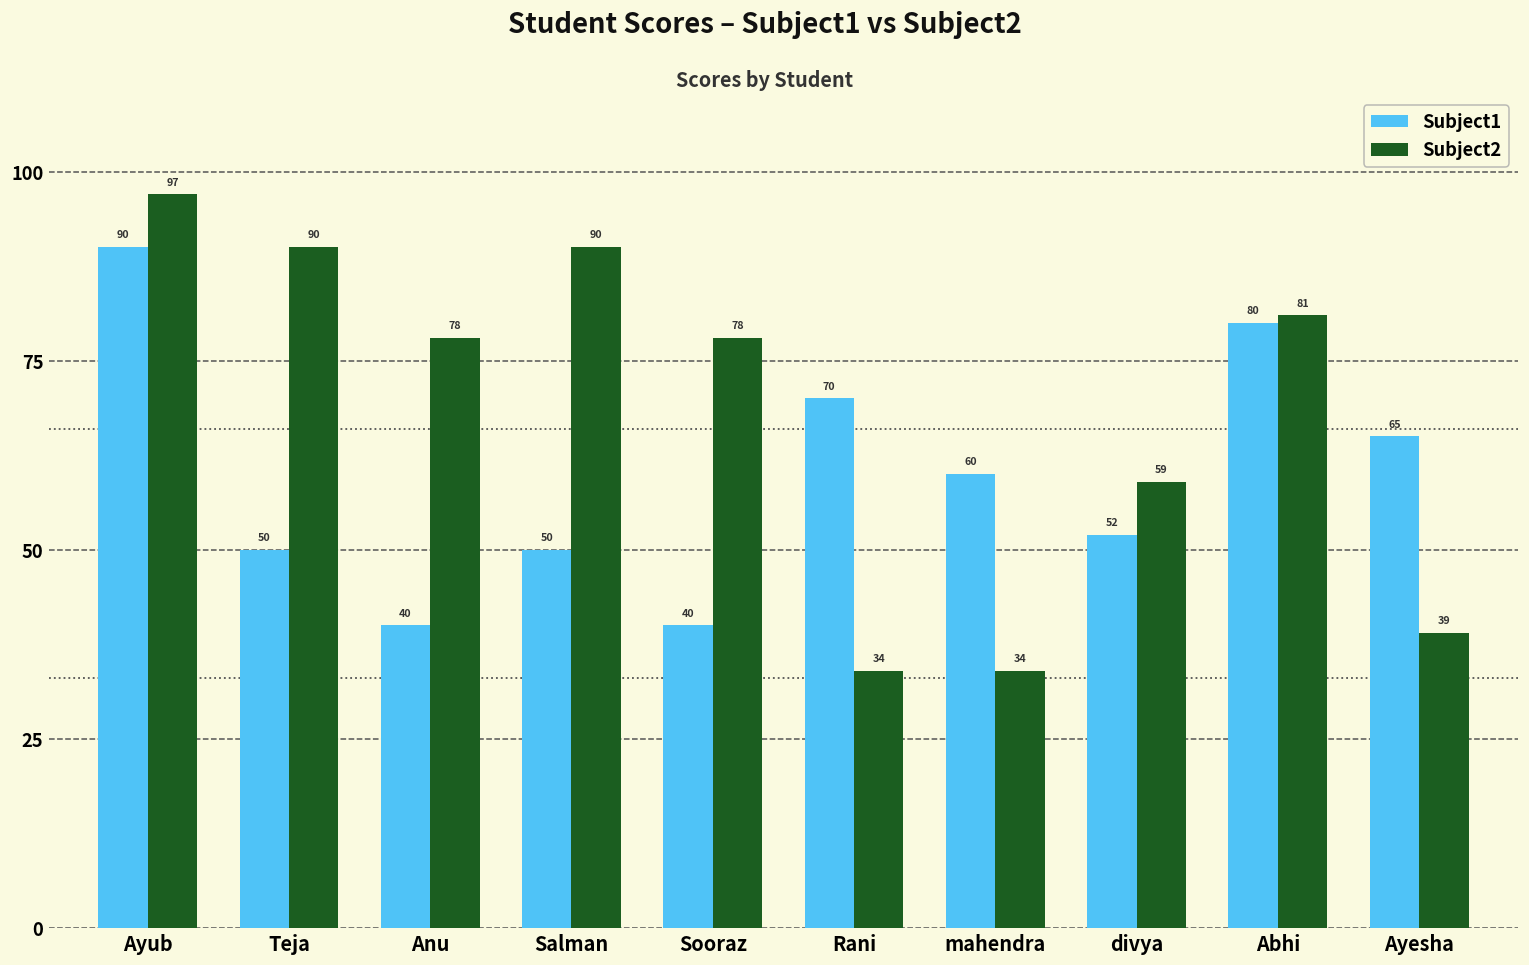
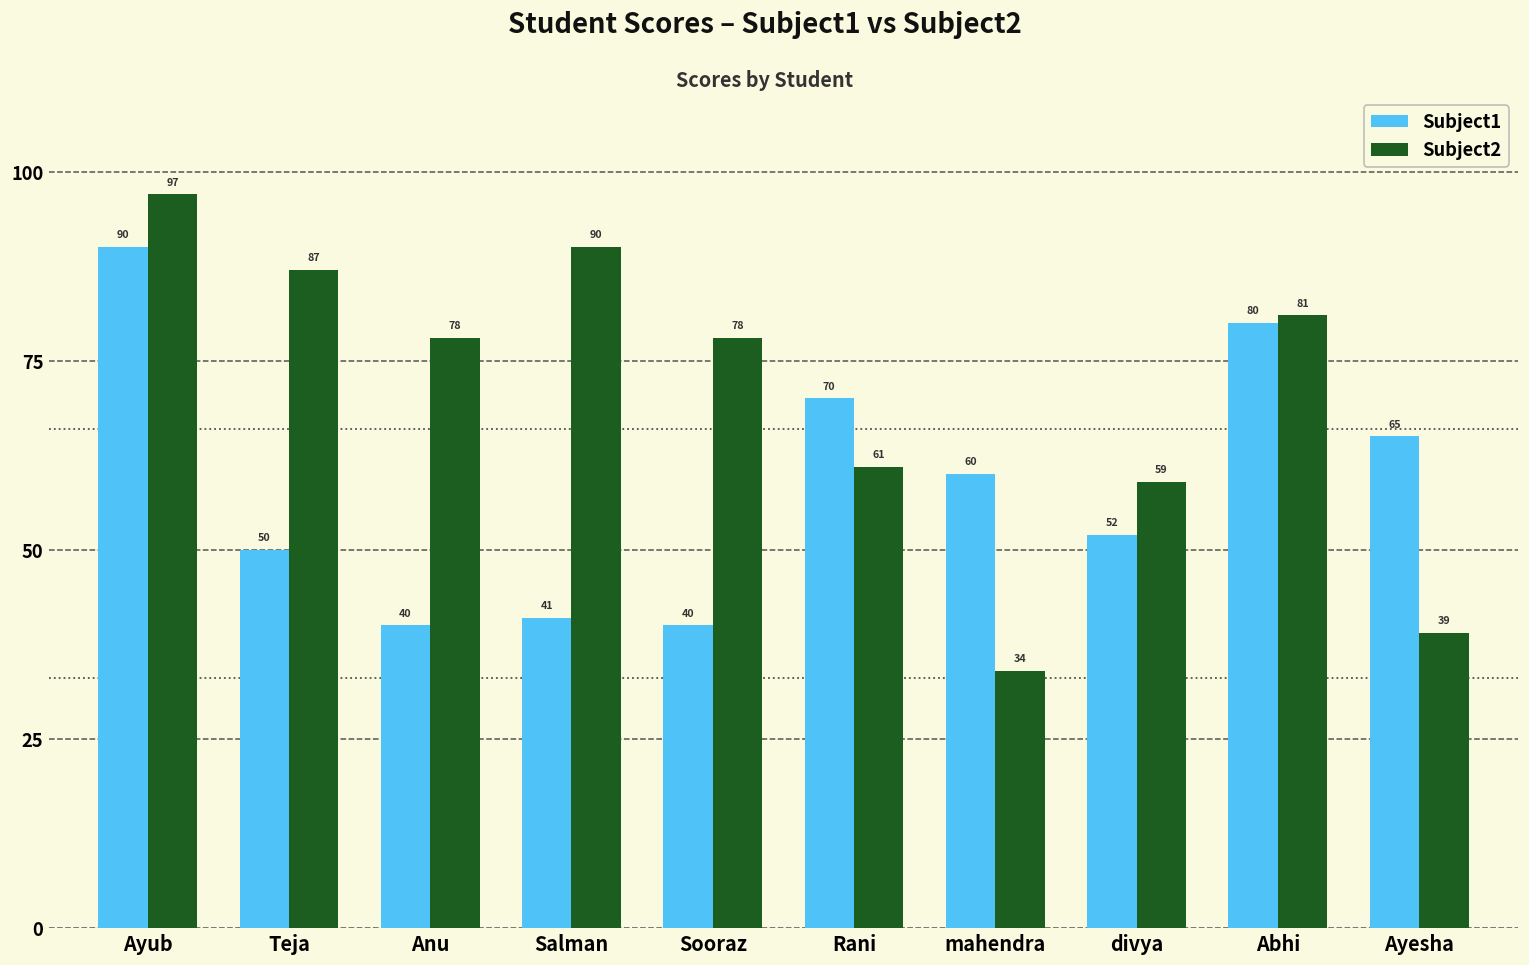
  {
    "Subject1": {
      "Ayub": 90,
      "Teja": 50,
      "Anu": 40,
-     "Salman": 50,
+     "Salman": 41,
      "Sooraz": 40,
      "Rani": 70,
      "mahendra": 60,
      "divya": 52,
      "Abhi": 80,
      "Ayesha": 65
    },
    "Subject2": {
      "Ayub": 97,
-     "Teja": 90,
+     "Teja": 87,
      "Anu": 78,
      "Salman": 90,
      "Sooraz": 78,
-     "Rani": 34,
+     "Rani": 61,
      "mahendra": 34,
      "divya": 59,
      "Abhi": 81,
      "Ayesha": 39
    }
  }
